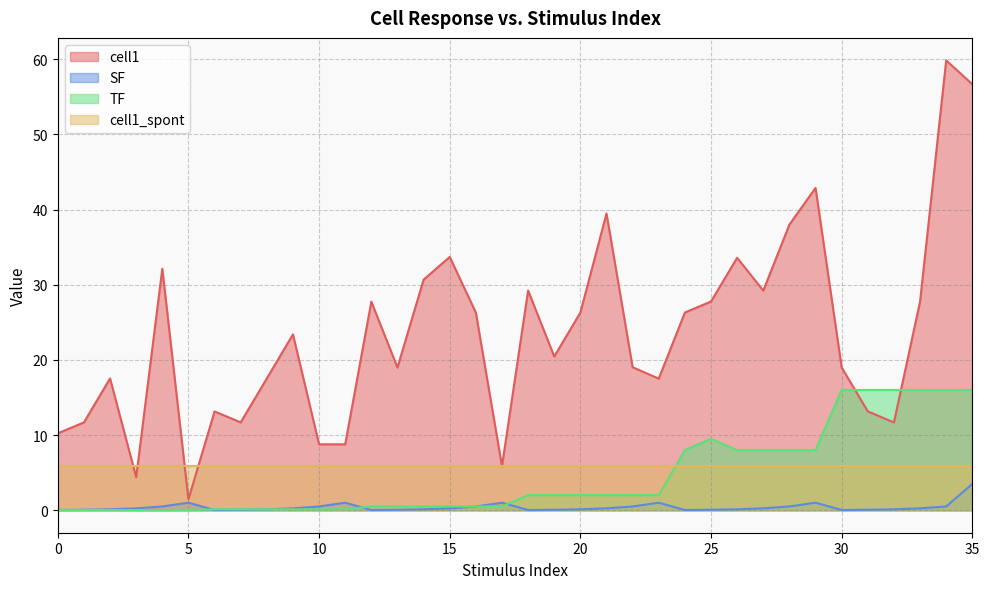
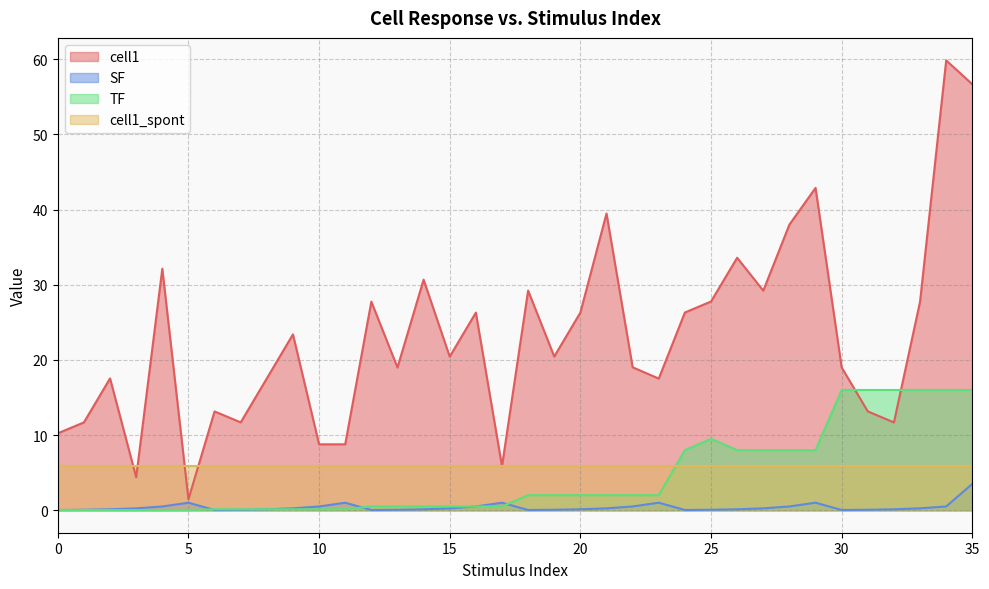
  {
    "cell1": {
      "0": 10,
      "5": 1,
      "10": 9,
-     "15": 34,
+     "15": 20,
      "20": 26,
      "25": 28,
      "30": 19,
      "35": 57
    },
    "SF": {
      "5": 1,
      "10": 1,
      "20": 0,
      "25": 0,
      "30": 0,
      "35": 4
    },
    "TF": {
      "5": 0,
      "10": 0,
      "20": 2,
      "25": 10,
      "30": 16,
      "35": 16
    },
    "cell1_spont": {
      "0": 6,
      "5": 6,
      "10": 6,
      "15": 6,
      "20": 6,
      "25": 6,
      "30": 6,
      "35": 6
    }
  }
